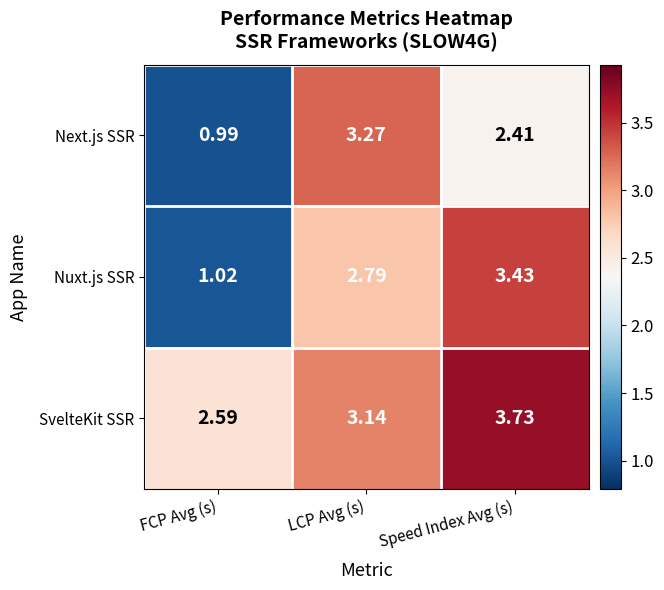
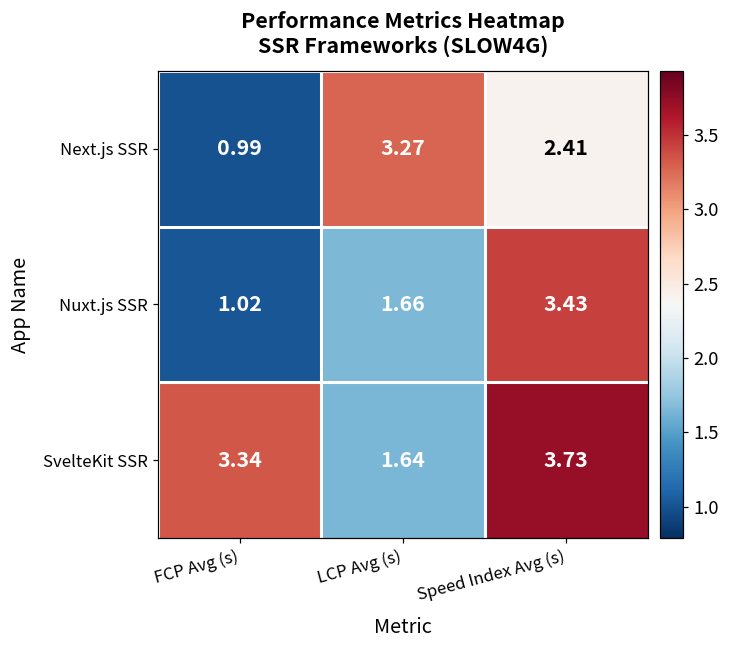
  {
    "Next.js SSR": {
      "FCP Avg (s)": 0.99,
      "LCP Avg (s)": 3.27,
      "Speed Index Avg (s)": 2.41
    },
    "Nuxt.js SSR": {
      "FCP Avg (s)": 1.02,
-     "LCP Avg (s)": 2.79,
+     "LCP Avg (s)": 1.66,
      "Speed Index Avg (s)": 3.43
    },
    "SvelteKit SSR": {
-     "FCP Avg (s)": 2.59,
-     "LCP Avg (s)": 3.14,
+     "FCP Avg (s)": 3.34,
+     "LCP Avg (s)": 1.64,
      "Speed Index Avg (s)": 3.73
    }
  }
